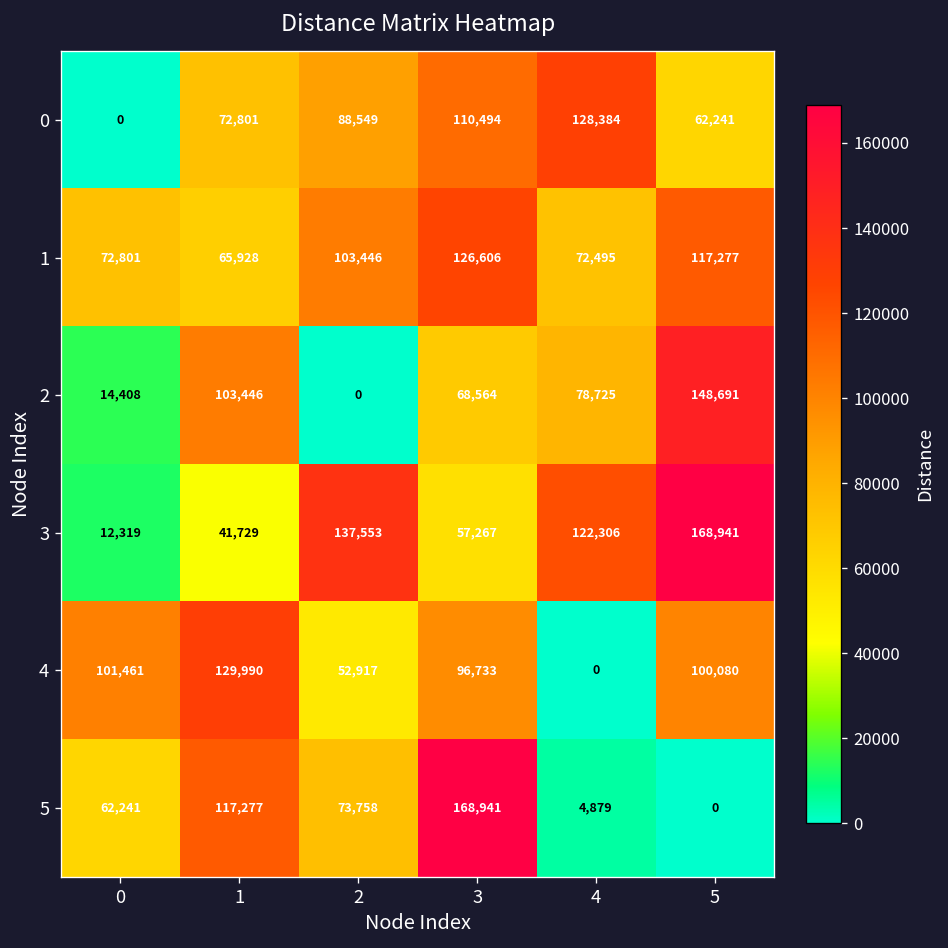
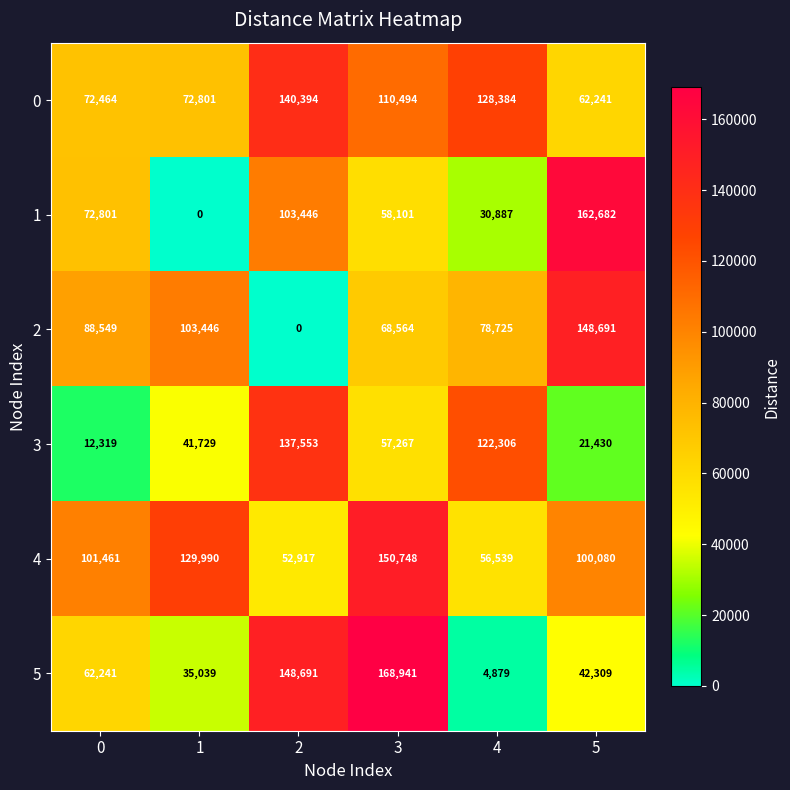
  {
    "0": {
-     "0": "0",
+     "0": "72,464",
      "1": "72,801",
-     "2": "88,549",
+     "2": "140,394",
      "3": "110,494",
      "4": "128,384",
      "5": "62,241"
    },
    "1": {
      "0": "72,801",
-     "1": "65,928",
+     "1": "0",
      "2": "103,446",
-     "3": "126,606",
-     "4": "72,495",
-     "5": "117,277"
+     "3": "58,101",
+     "4": "30,887",
+     "5": "162,682"
    },
    "2": {
-     "0": "14,408",
+     "0": "88,549",
      "1": "103,446",
      "2": "0",
      "3": "68,564",
      "4": "78,725",
      "5": "148,691"
    },
    "3": {
      "0": "12,319",
      "1": "41,729",
      "2": "137,553",
      "3": "57,267",
      "4": "122,306",
-     "5": "168,941"
+     "5": "21,430"
    },
    "4": {
      "0": "101,461",
      "1": "129,990",
      "2": "52,917",
-     "3": "96,733",
-     "4": "0",
+     "3": "150,748",
+     "4": "56,539",
      "5": "100,080"
    },
    "5": {
      "0": "62,241",
-     "1": "117,277",
-     "2": "73,758",
+     "1": "35,039",
+     "2": "148,691",
      "3": "168,941",
      "4": "4,879",
-     "5": "0"
+     "5": "42,309"
    }
  }
